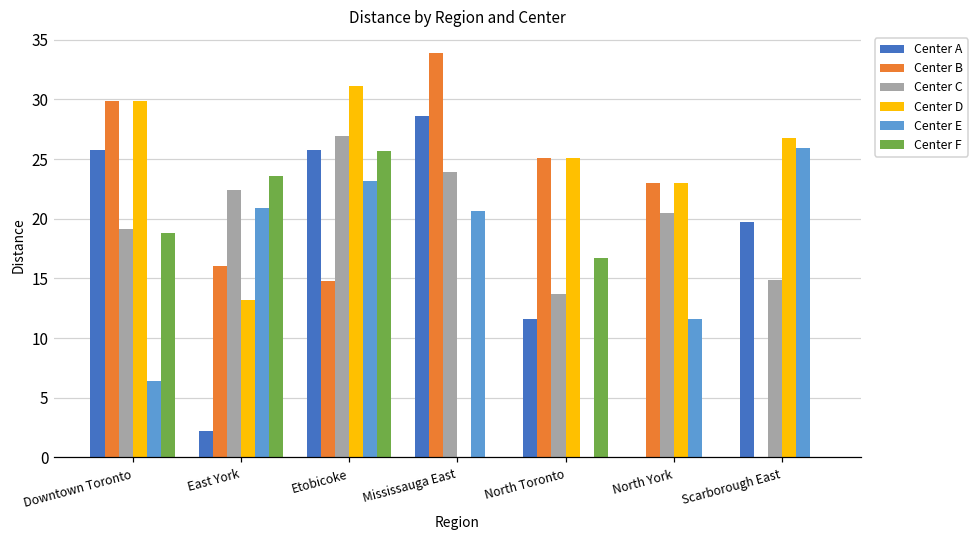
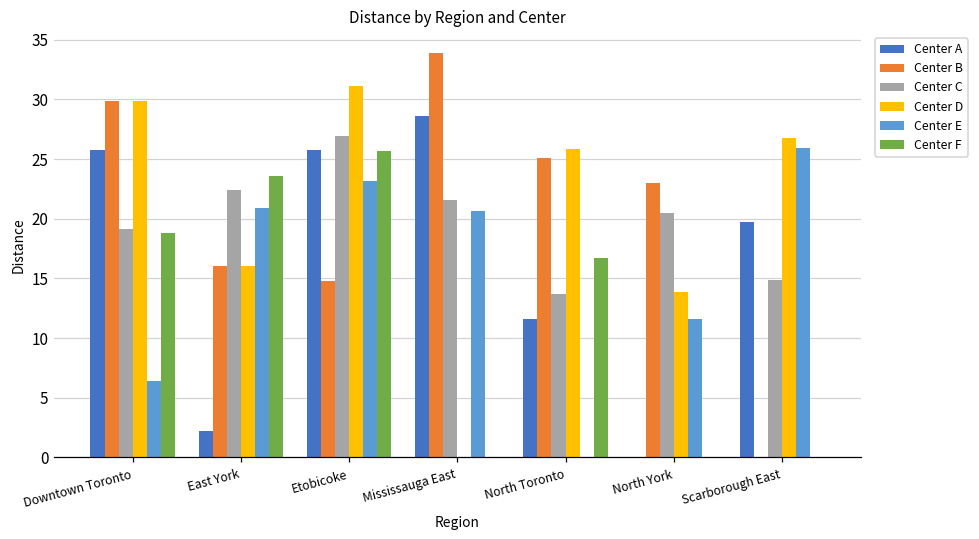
  {
    "Center B": {
      "Downtown Toronto": 29.9,
      "East York": 16.0,
      "Etobicoke": 14.8,
      "Mississauga East": 33.9,
      "North Toronto": 25.1,
      "North York": 23.0,
      "Scarborough East": 0.0
    },
    "Center C": {
      "Downtown Toronto": 19.1,
      "East York": 22.5,
      "Etobicoke": 26.9,
-     "Mississauga East": 24.0,
+     "Mississauga East": 21.6,
      "North Toronto": 13.7,
      "North York": 20.5,
      "Scarborough East": 14.9
    },
    "Center D": {
      "Downtown Toronto": 29.9,
-     "East York": 13.2,
+     "East York": 16.0,
      "Etobicoke": 31.1,
      "Mississauga East": 0.0,
-     "North Toronto": 25.1,
-     "North York": 23.0,
+     "North Toronto": 25.9,
+     "North York": 13.8,
      "Scarborough East": 26.8
    },
    "Center F": {
      "Downtown Toronto": 18.8,
      "East York": 23.6,
      "Etobicoke": 25.6,
      "Mississauga East": 0.0,
      "North Toronto": 16.7,
      "North York": 0.0,
      "Scarborough East": 0.0
    }
  }
